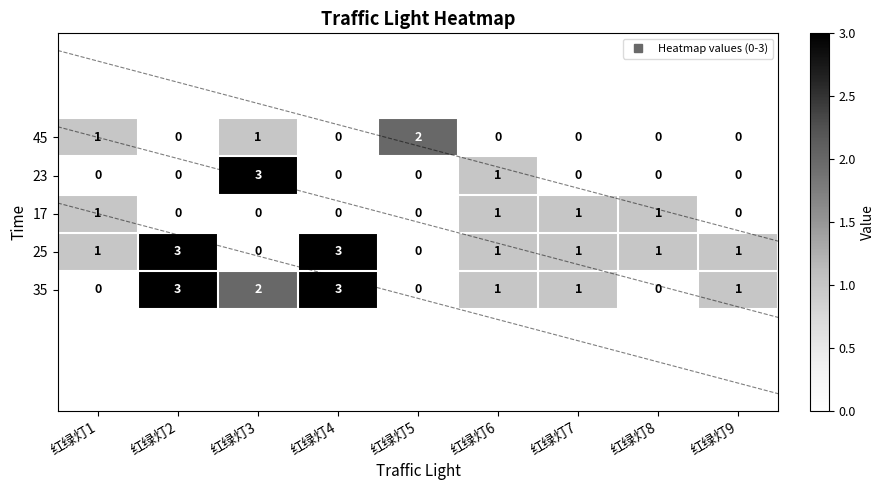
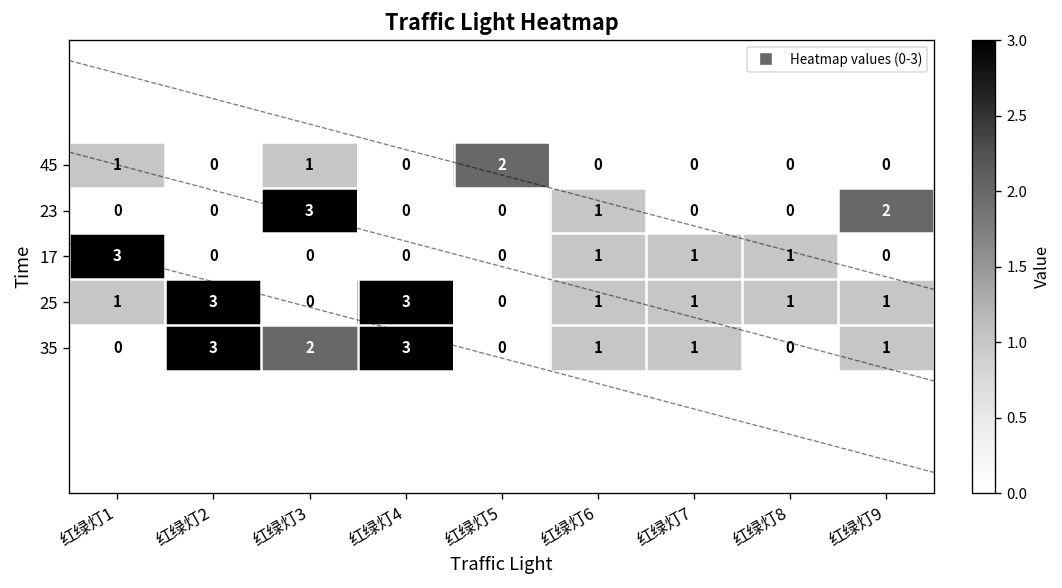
  {
    "45": {
      "红绿灯2": 0,
      "红绿灯3": 1,
      "红绿灯4": 0,
      "红绿灯6": 0,
      "红绿灯7": 0,
      "红绿灯8": 0,
      "红绿灯9": 0
    },
    "23": {
      "红绿灯1": 0,
      "红绿灯2": 0,
      "红绿灯4": 0,
      "红绿灯5": 0,
      "红绿灯7": 0,
      "红绿灯8": 0,
-     "红绿灯9": 0
+     "红绿灯9": 2
    },
    "17": {
-     "红绿灯1": 1,
+     "红绿灯1": 3,
      "红绿灯2": 0,
      "红绿灯3": 0,
      "红绿灯4": 0,
      "红绿灯6": 1,
      "红绿灯7": 1,
      "红绿灯9": 0
    },
    "25": {
      "红绿灯1": 1,
      "红绿灯2": 3,
      "红绿灯4": 3,
      "红绿灯5": 0,
      "红绿灯7": 1,
      "红绿灯8": 1,
      "红绿灯9": 1
    },
    "35": {
      "红绿灯1": 0,
      "红绿灯2": 3,
      "红绿灯3": 2,
      "红绿灯4": 3,
      "红绿灯6": 1,
      "红绿灯7": 1,
      "红绿灯9": 1
    }
  }
